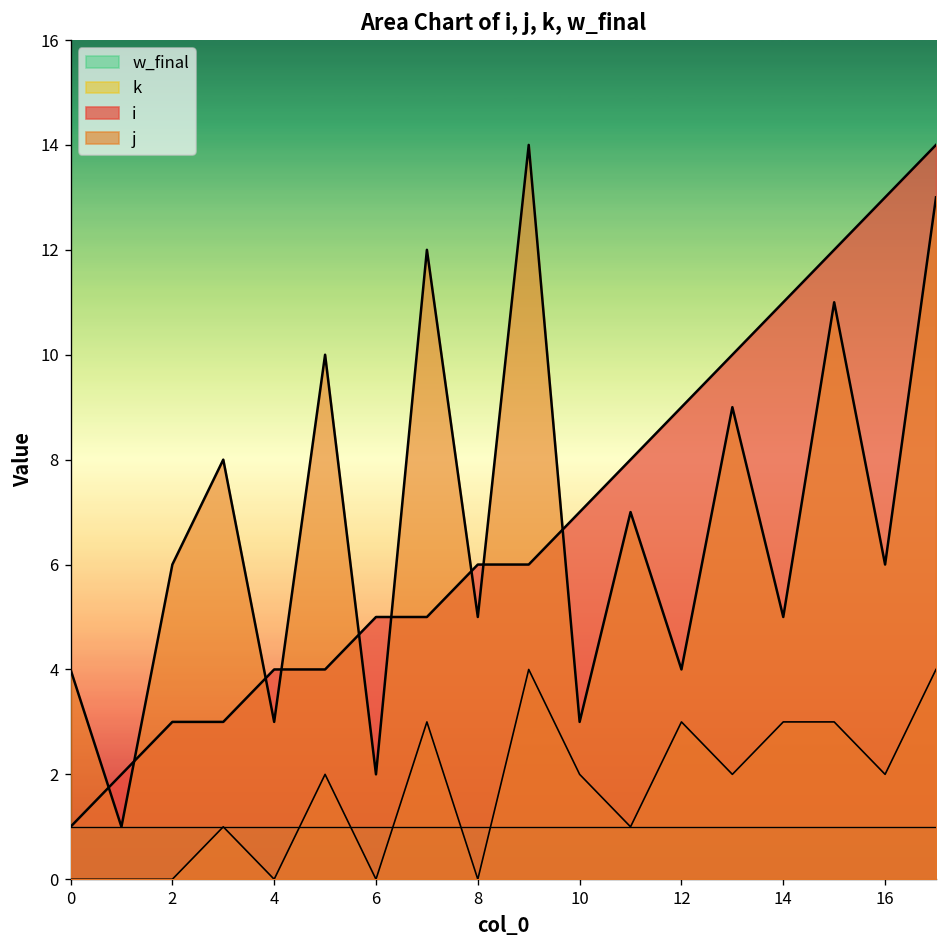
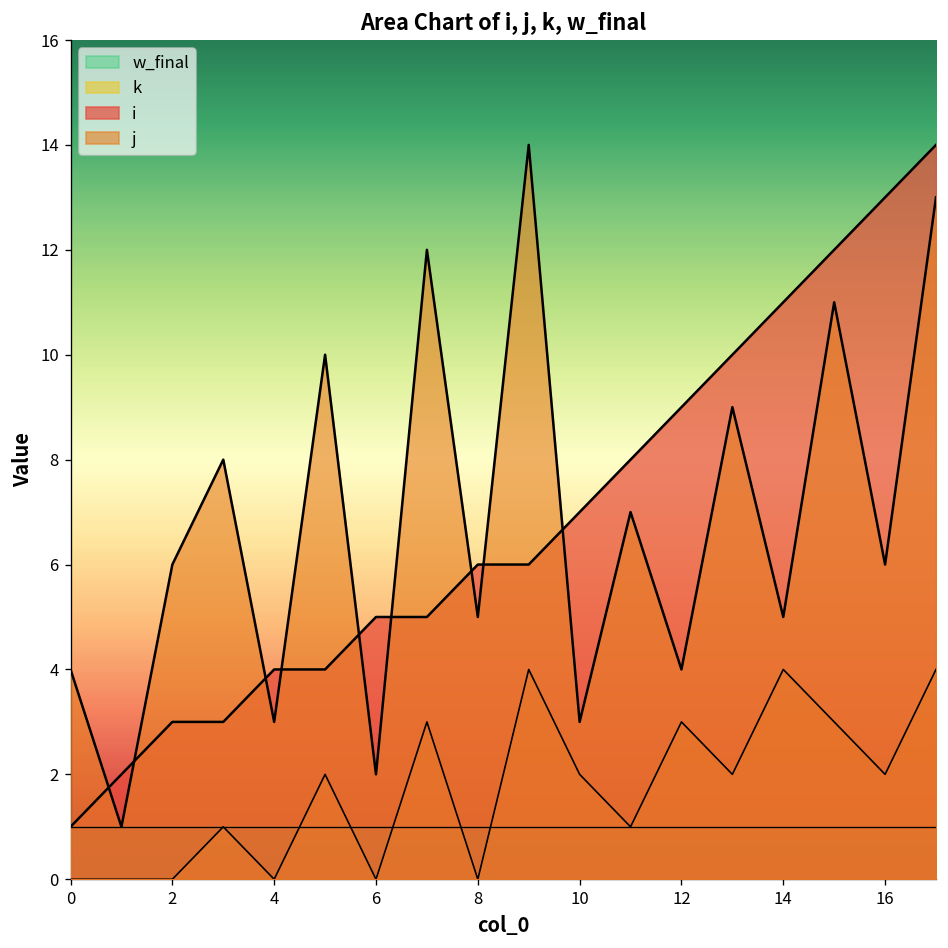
  {
    "w_final": {
      "2": 1,
      "4": 1,
      "6": 1,
      "8": 1,
      "10": 1,
      "12": 1,
      "14": 1,
      "16": 1
    },
    "k": {
      "0": 0,
      "2": 0,
      "4": 0,
      "6": 0,
      "8": 0,
      "10": 2,
      "12": 3,
-     "14": 3,
+     "14": 4,
      "16": 2
    }
  }
